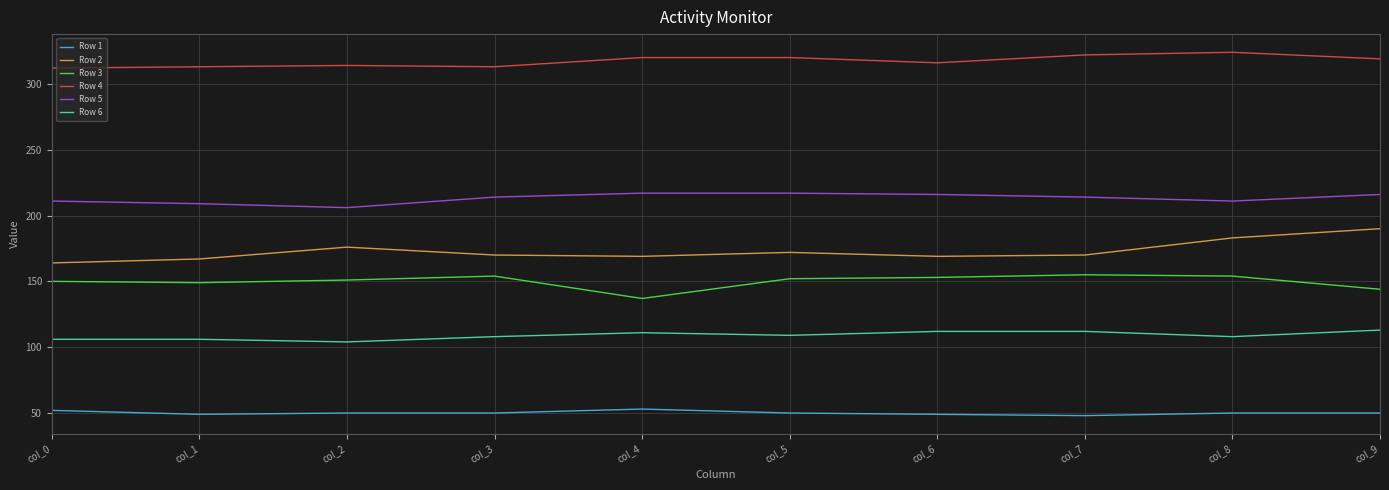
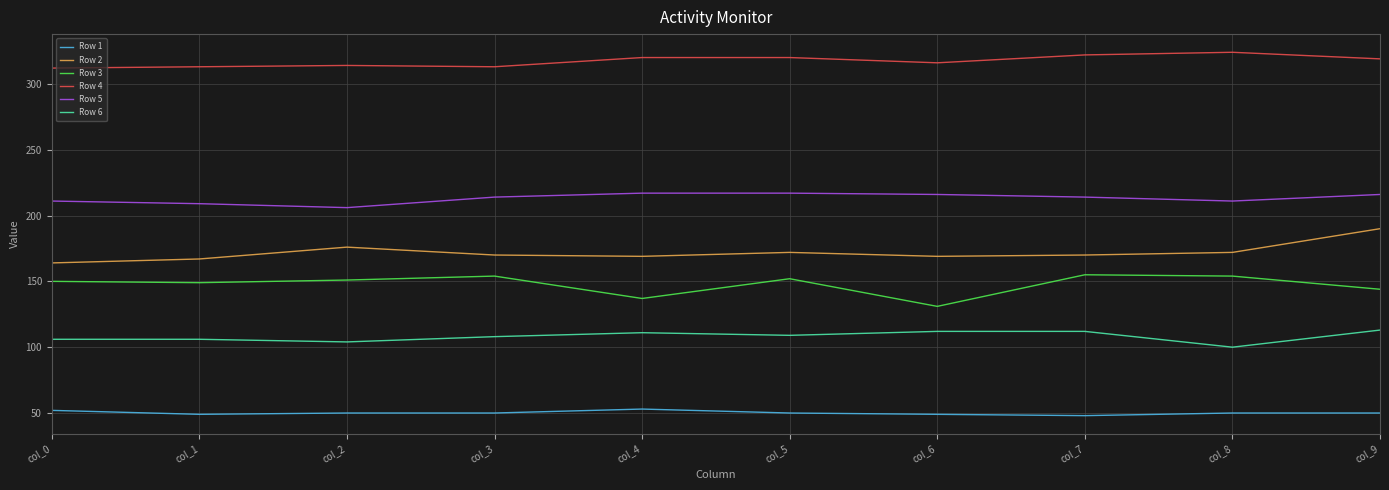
  {
    "Row 1": {
      "col_0": 52,
      "col_1": 49,
      "col_2": 50,
      "col_3": 50,
      "col_4": 53,
      "col_5": 50,
      "col_6": 49,
      "col_7": 48,
      "col_8": 50,
      "col_9": 50
    },
    "Row 2": {
      "col_0": 164,
      "col_1": 167,
      "col_2": 176,
      "col_3": 170,
      "col_4": 169,
      "col_5": 172,
      "col_6": 169,
      "col_7": 170,
-     "col_8": 183,
+     "col_8": 172,
      "col_9": 190
    },
    "Row 3": {
      "col_0": 150,
      "col_1": 149,
      "col_2": 151,
      "col_3": 154,
      "col_4": 137,
      "col_5": 152,
-     "col_6": 153,
+     "col_6": 131,
      "col_7": 155,
      "col_8": 154,
      "col_9": 144
    },
    "Row 4": {
      "col_0": 312,
      "col_1": 313,
      "col_2": 314,
      "col_3": 313,
      "col_4": 320,
      "col_5": 320,
      "col_6": 316,
      "col_7": 322,
      "col_8": 324,
      "col_9": 319
    },
    "Row 5": {
      "col_0": 211,
      "col_1": 209,
      "col_2": 206,
      "col_3": 214,
      "col_4": 217,
      "col_5": 217,
      "col_6": 216,
      "col_7": 214,
      "col_8": 211,
      "col_9": 216
    },
    "Row 6": {
      "col_0": 106,
      "col_1": 106,
      "col_2": 104,
      "col_3": 108,
      "col_4": 111,
      "col_5": 109,
      "col_6": 112,
      "col_7": 112,
-     "col_8": 108,
+     "col_8": 100,
      "col_9": 113
    }
  }
